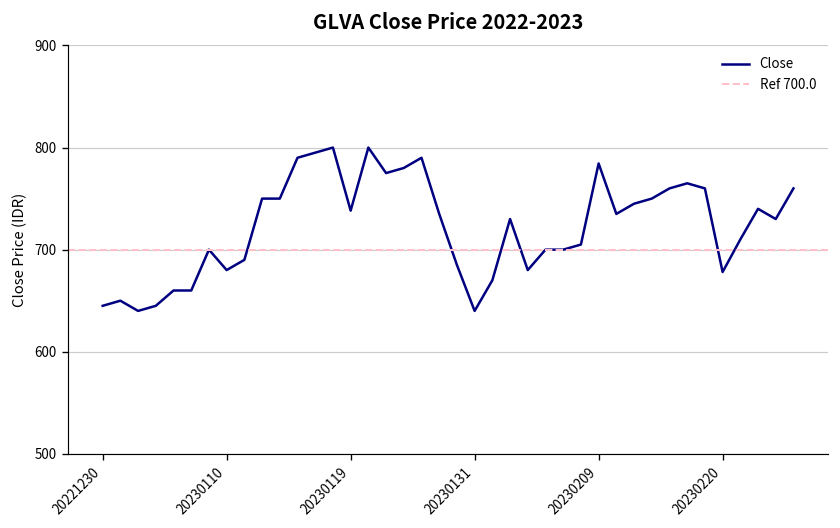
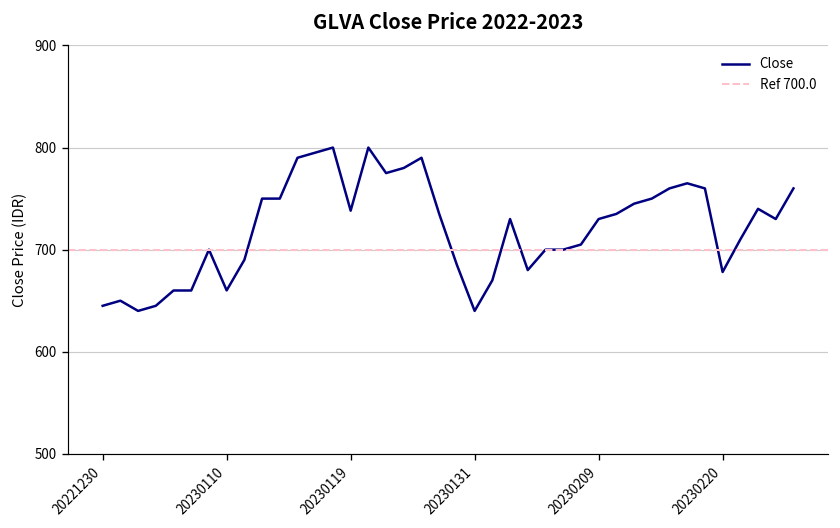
  {
    "20221230": 650,
-   "20230110": 680,
+   "20230110": 660,
    "20230119": 740,
    "20230131": 640,
-   "20230209": 780,
+   "20230209": 730,
    "20230220": 680
  }
